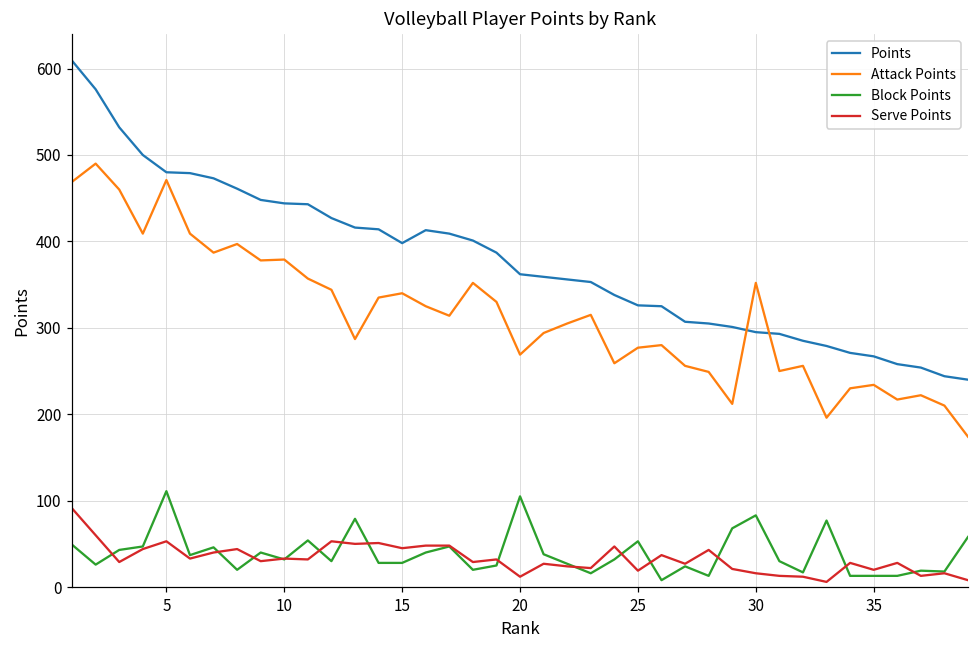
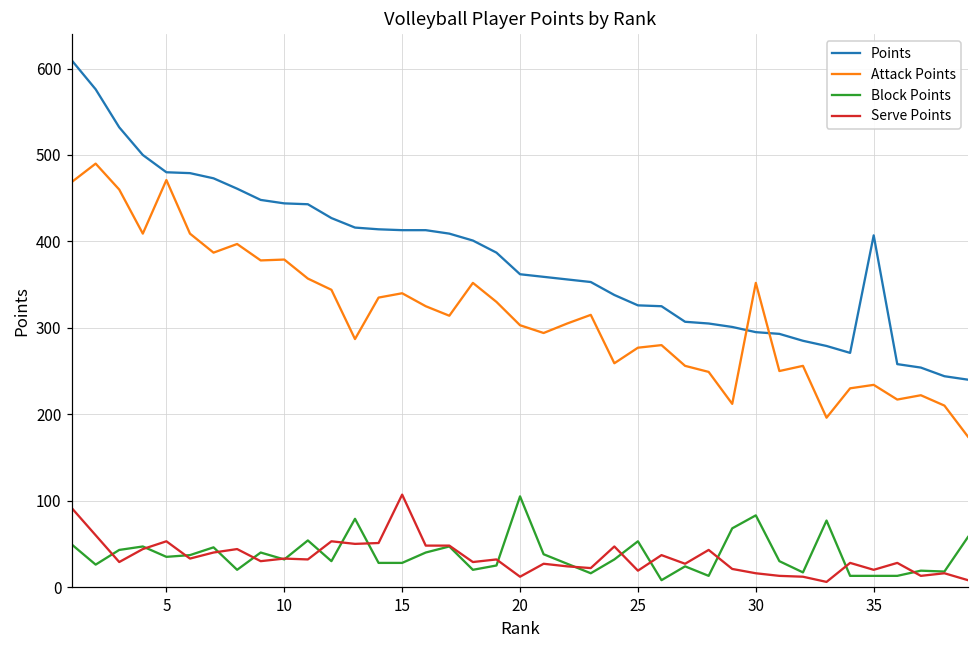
  {
    "Points": {
      "5": 480,
      "10": 440,
-     "15": 400,
+     "15": 410,
      "20": 360,
      "25": 330,
      "30": 300,
-     "35": 270
+     "35": 410
    },
    "Attack Points": {
      "5": 470,
      "10": 380,
      "15": 340,
-     "20": 270,
+     "20": 300,
      "25": 280,
      "30": 350,
      "35": 230
    },
    "Block Points": {
-     "5": 110,
+     "5": 40,
      "15": 30,
      "20": 110,
      "25": 50,
      "30": 80,
      "35": 10
    },
    "Serve Points": {
      "5": 50,
-     "15": 50,
+     "15": 110,
      "20": 10,
      "25": 20,
      "30": 20,
      "35": 20
    }
  }
